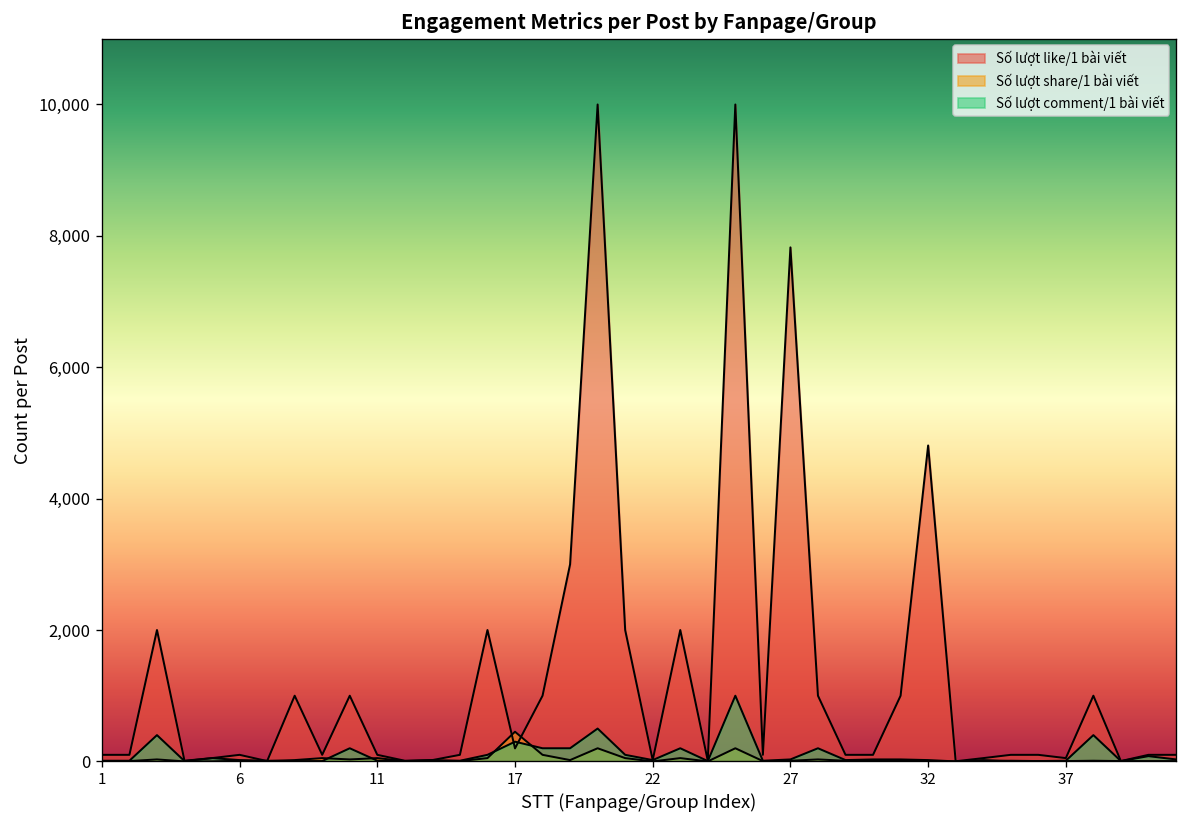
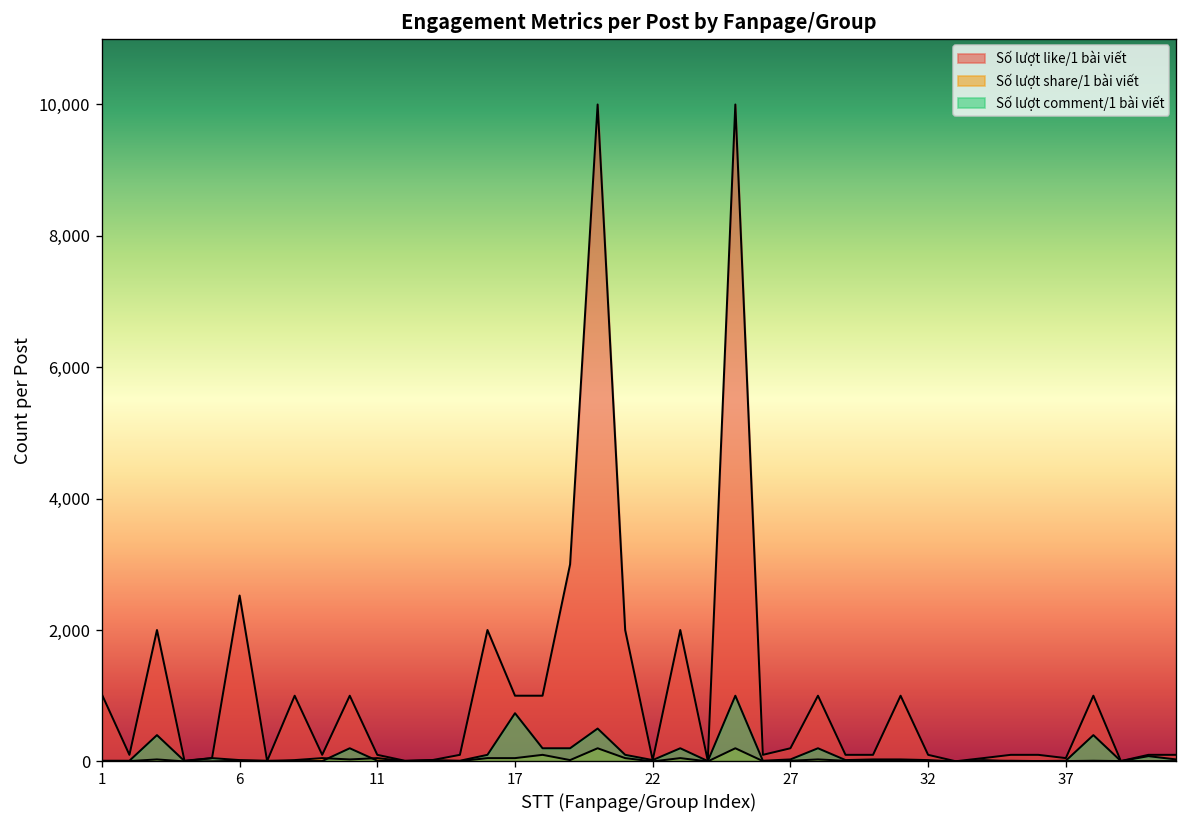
  {
    "Số lượt like/1 bài viết": {
-     "1": "100",
-     "6": "100",
+     "1": "1,000",
+     "6": "2,500",
      "11": "100",
-     "17": "200",
-     "27": "7,800",
-     "32": "4,800"
+     "17": "1,000",
+     "27": "200",
+     "32": "100"
    },
    "Số lượt share/1 bài viết": {
-     "17": "500"
+     "17": "100"
    },
    "Số lượt comment/1 bài viết": {
-     "17": "300"
+     "17": "700"
    }
  }
